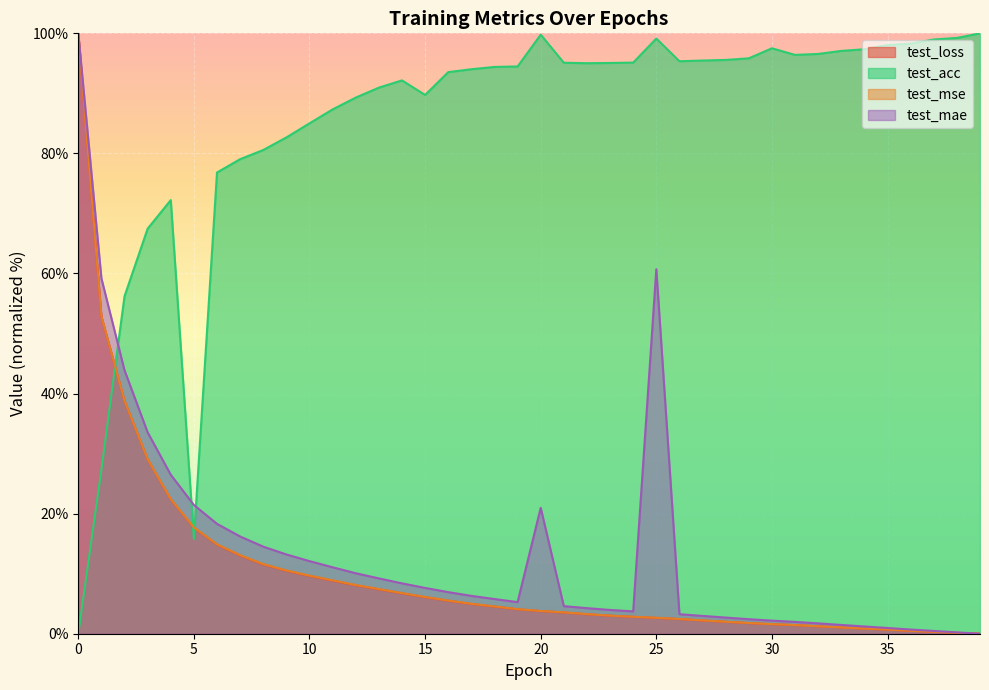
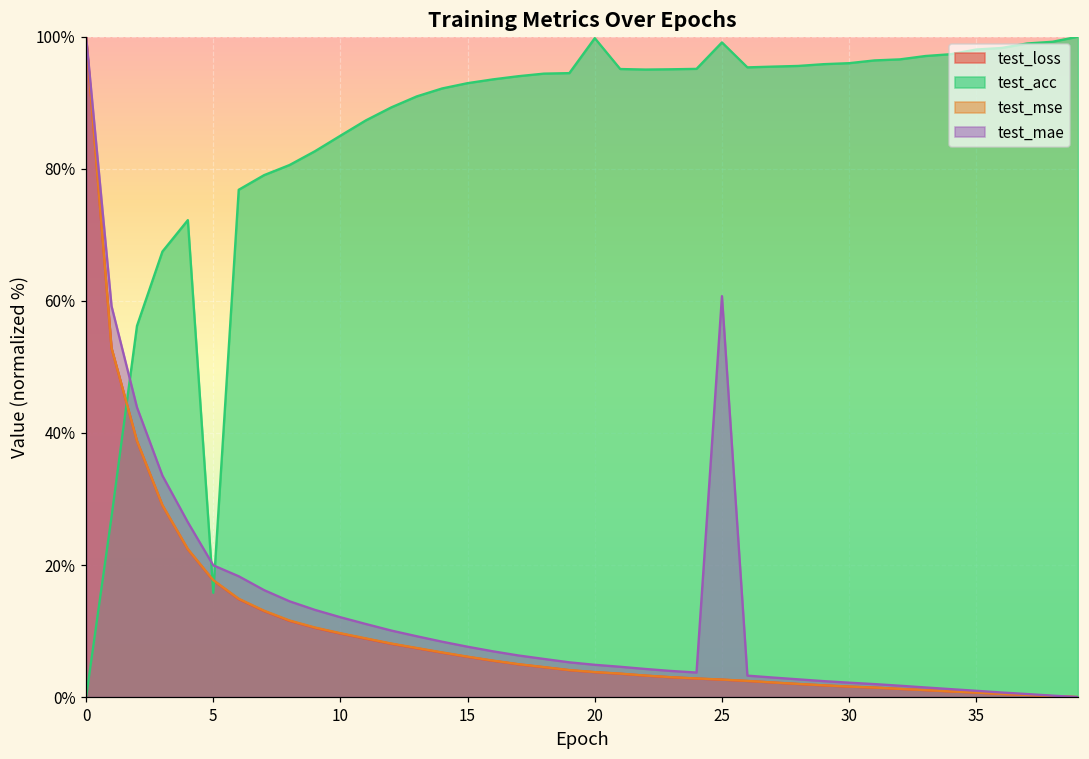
  {
    "test_acc": {
      "0": "0%",
      "5": "16%",
      "10": "85%",
-     "15": "90%",
+     "15": "93%",
      "20": "100%",
      "25": "99%",
-     "30": "98%"
+     "30": "96%"
    },
    "test_mae": {
-     "5": "21%",
+     "5": "20%",
      "10": "12%",
      "15": "8%",
-     "20": "21%",
+     "20": "5%",
      "25": "61%",
      "30": "2%"
    }
  }
